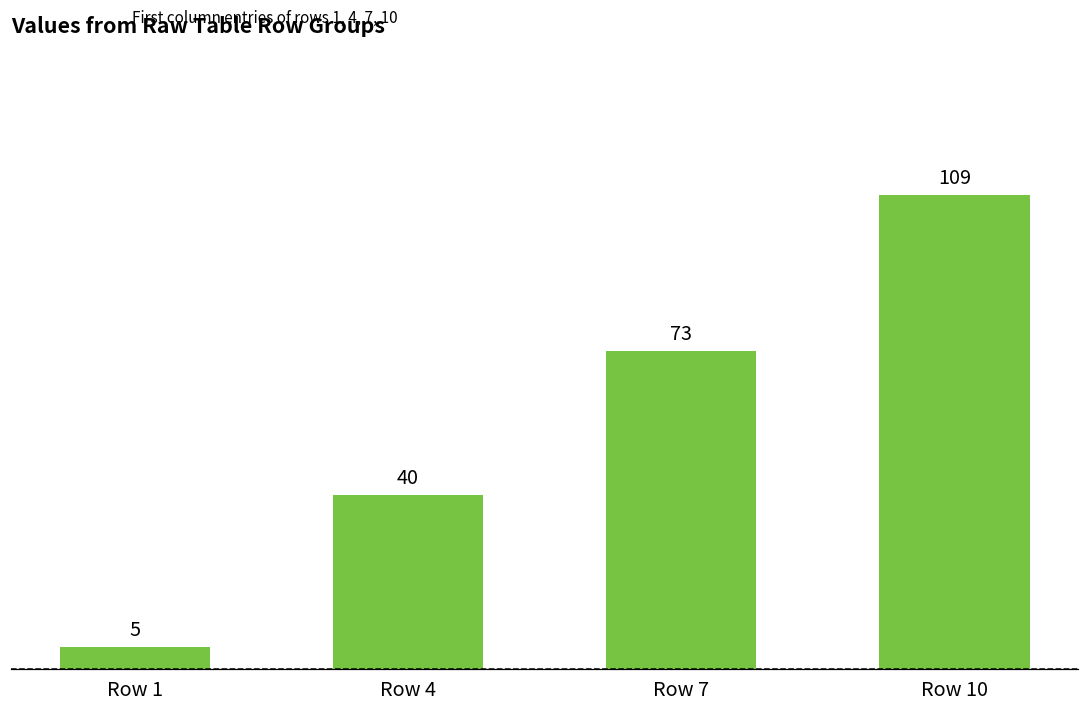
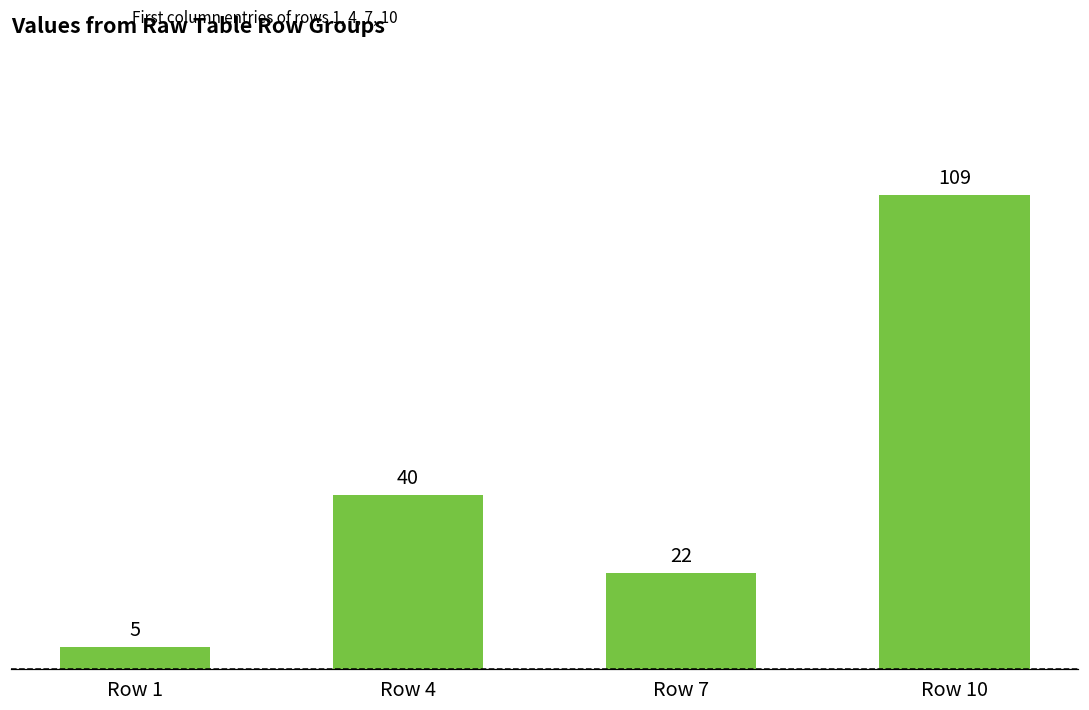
  {
    "Row 1": 5,
    "Row 4": 40,
-   "Row 7": 73,
+   "Row 7": 22,
    "Row 10": 109
  }
